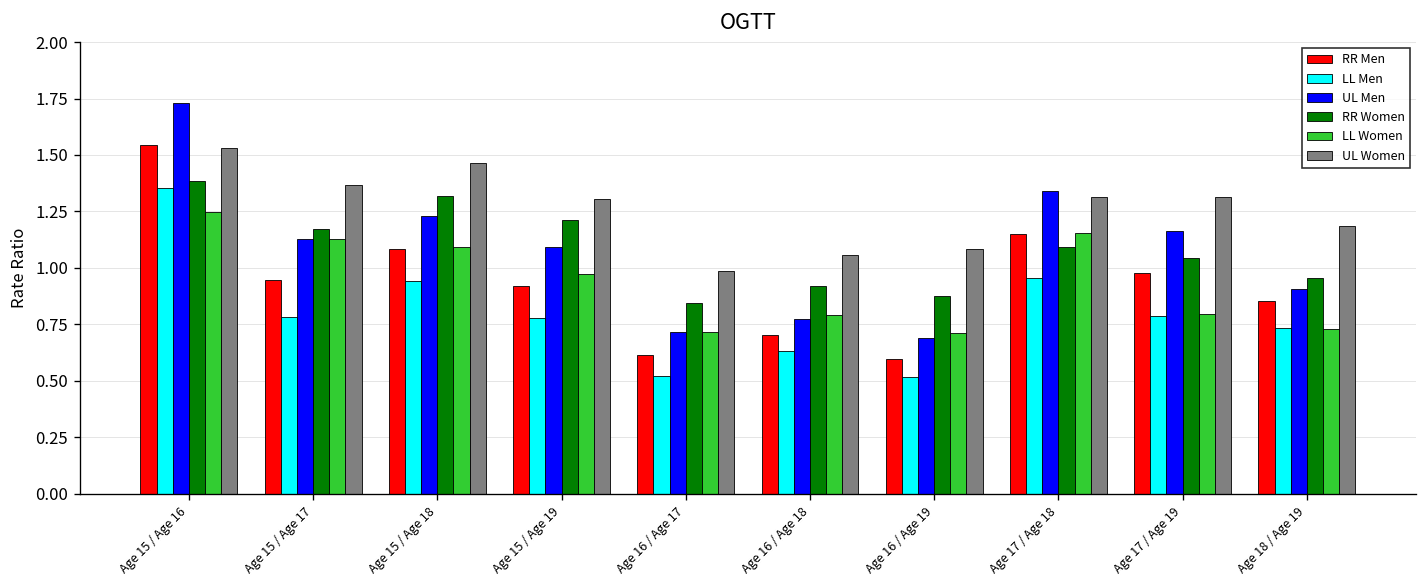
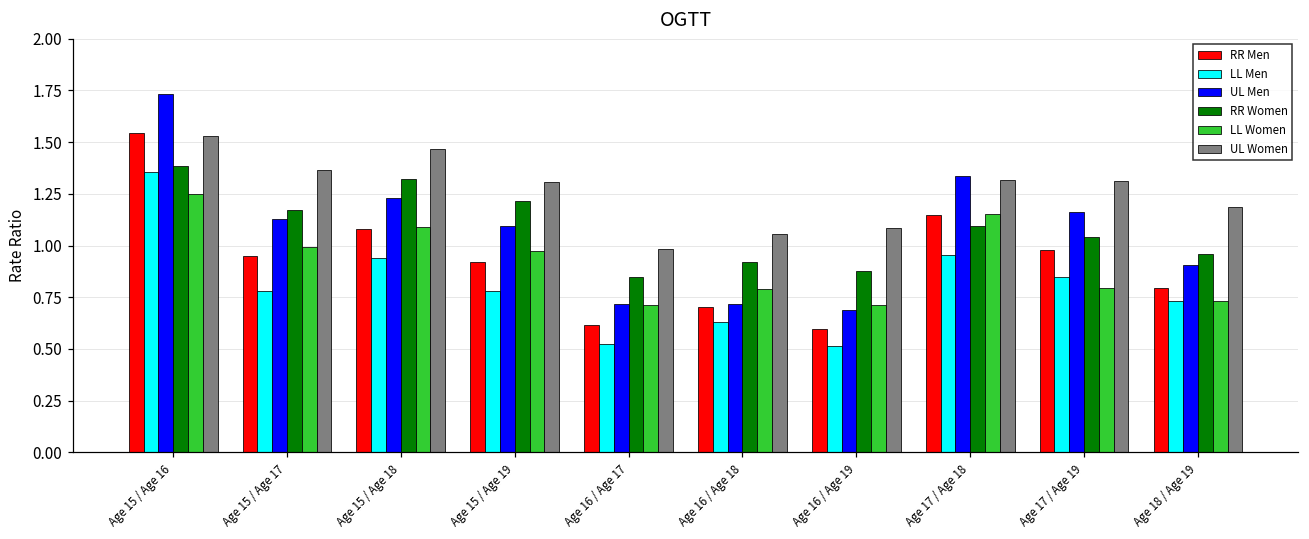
  {
    "RR Men": {
      "Age 15 / Age 16": 1.54,
      "Age 15 / Age 17": 0.95,
      "Age 15 / Age 18": 1.08,
      "Age 15 / Age 19": 0.92,
      "Age 16 / Age 17": 0.61,
      "Age 16 / Age 18": 0.70,
      "Age 16 / Age 19": 0.60,
      "Age 17 / Age 18": 1.15,
      "Age 17 / Age 19": 0.98,
-     "Age 18 / Age 19": 0.85
+     "Age 18 / Age 19": 0.79
    },
    "LL Men": {
      "Age 15 / Age 16": 1.36,
      "Age 15 / Age 17": 0.78,
      "Age 15 / Age 18": 0.94,
      "Age 15 / Age 19": 0.78,
      "Age 16 / Age 17": 0.52,
      "Age 16 / Age 18": 0.63,
      "Age 16 / Age 19": 0.52,
      "Age 17 / Age 18": 0.96,
-     "Age 17 / Age 19": 0.78,
+     "Age 17 / Age 19": 0.85,
      "Age 18 / Age 19": 0.73
    },
    "UL Men": {
      "Age 15 / Age 16": 1.73,
      "Age 15 / Age 17": 1.13,
      "Age 15 / Age 18": 1.23,
      "Age 15 / Age 19": 1.09,
      "Age 16 / Age 17": 0.72,
-     "Age 16 / Age 18": 0.77,
+     "Age 16 / Age 18": 0.72,
      "Age 16 / Age 19": 0.69,
      "Age 17 / Age 18": 1.34,
      "Age 17 / Age 19": 1.16,
      "Age 18 / Age 19": 0.91
    },
    "RR Women": {
      "Age 15 / Age 16": 1.39,
      "Age 15 / Age 17": 1.17,
      "Age 15 / Age 18": 1.32,
      "Age 15 / Age 19": 1.21,
      "Age 16 / Age 17": 0.85,
      "Age 16 / Age 18": 0.92,
      "Age 16 / Age 19": 0.88,
      "Age 17 / Age 18": 1.09,
      "Age 17 / Age 19": 1.04,
      "Age 18 / Age 19": 0.96
    },
    "LL Women": {
      "Age 15 / Age 16": 1.25,
-     "Age 15 / Age 17": 1.13,
+     "Age 15 / Age 17": 0.99,
      "Age 15 / Age 18": 1.09,
      "Age 15 / Age 19": 0.97,
      "Age 16 / Age 17": 0.71,
      "Age 16 / Age 18": 0.79,
      "Age 16 / Age 19": 0.71,
      "Age 17 / Age 18": 1.15,
      "Age 17 / Age 19": 0.80,
      "Age 18 / Age 19": 0.73
    },
    "UL Women": {
      "Age 15 / Age 16": 1.53,
      "Age 15 / Age 17": 1.37,
      "Age 15 / Age 18": 1.46,
      "Age 15 / Age 19": 1.30,
      "Age 16 / Age 17": 0.99,
      "Age 16 / Age 18": 1.06,
      "Age 16 / Age 19": 1.08,
      "Age 17 / Age 18": 1.32,
      "Age 17 / Age 19": 1.31,
      "Age 18 / Age 19": 1.19
    }
  }
